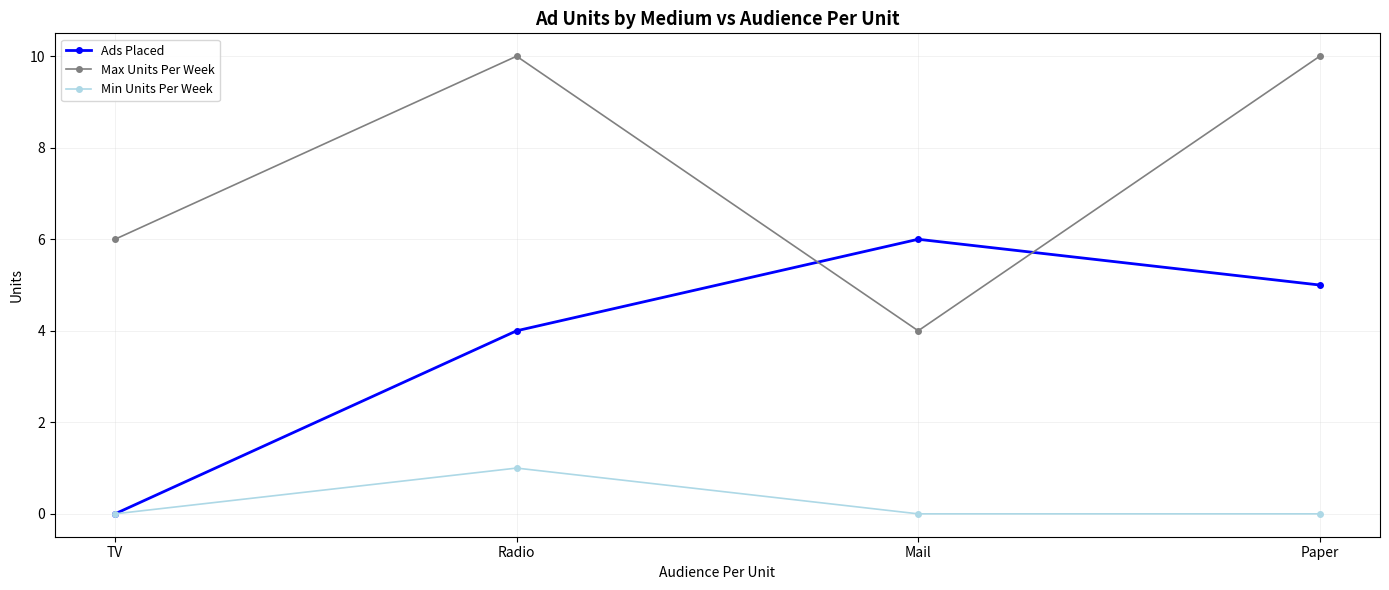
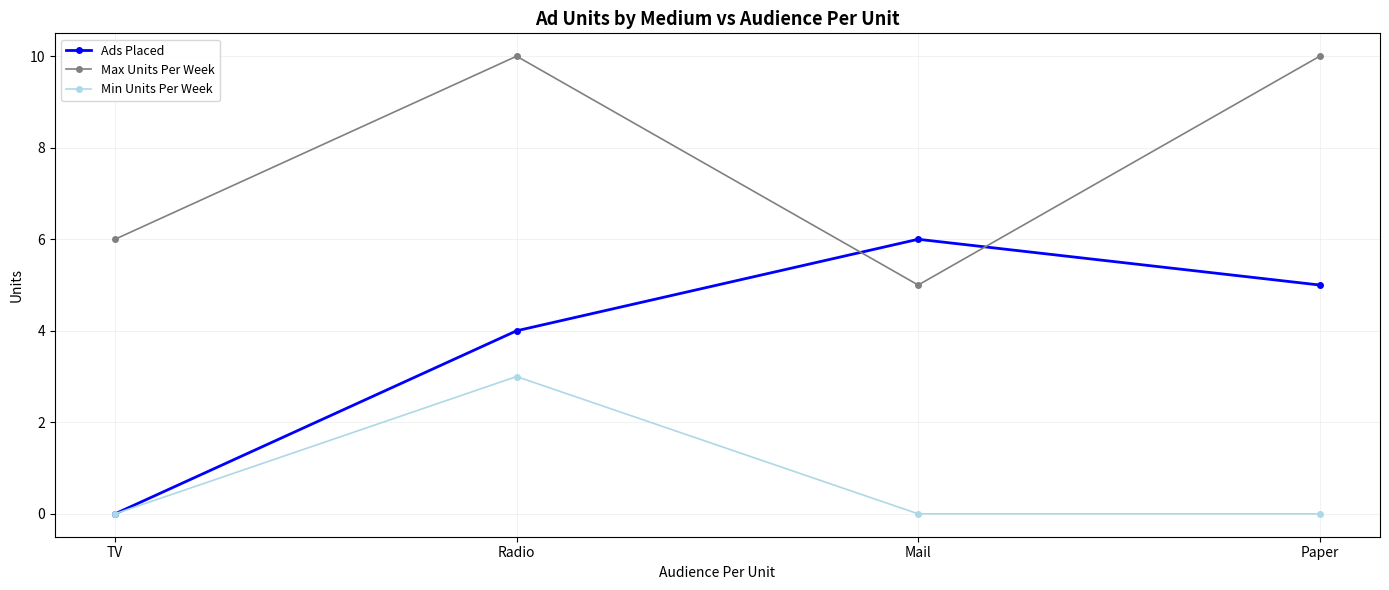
  {
    "Ads Placed": {
      "Radio": 4,
      "Mail": 6,
      "Paper": 5
    },
    "Max Units Per Week": {
      "TV": 6,
      "Radio": 10,
-     "Mail": 4,
+     "Mail": 5,
      "Paper": 10
    },
    "Min Units Per Week": {
-     "Radio": 1,
+     "Radio": 3,
      "Mail": 0,
      "Paper": 0
    }
  }
